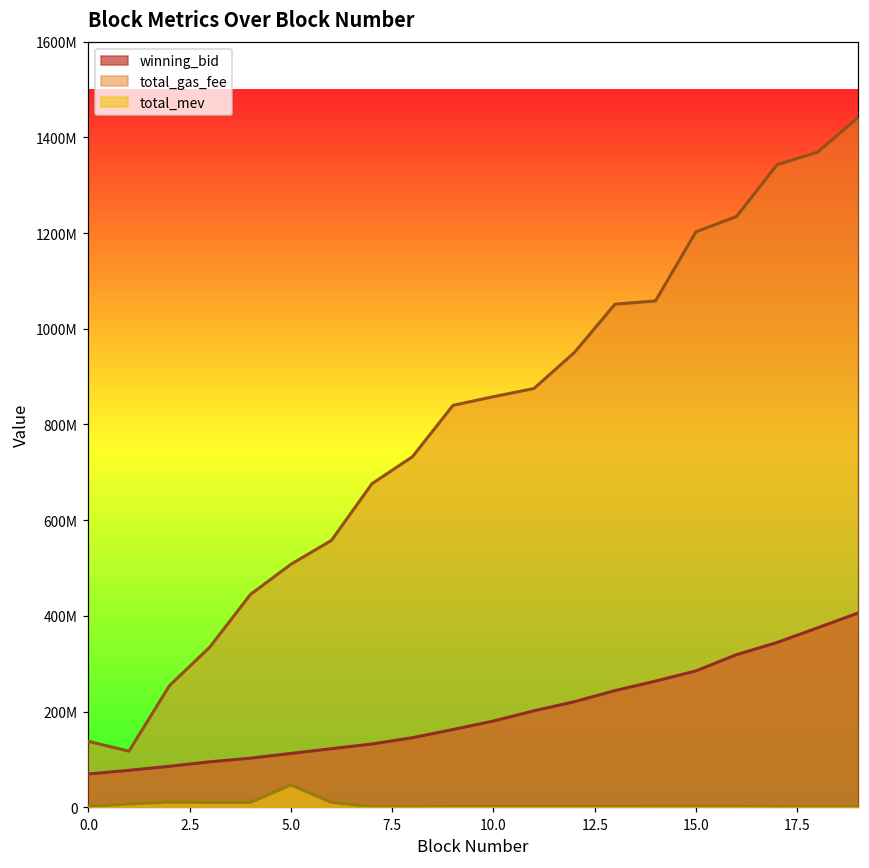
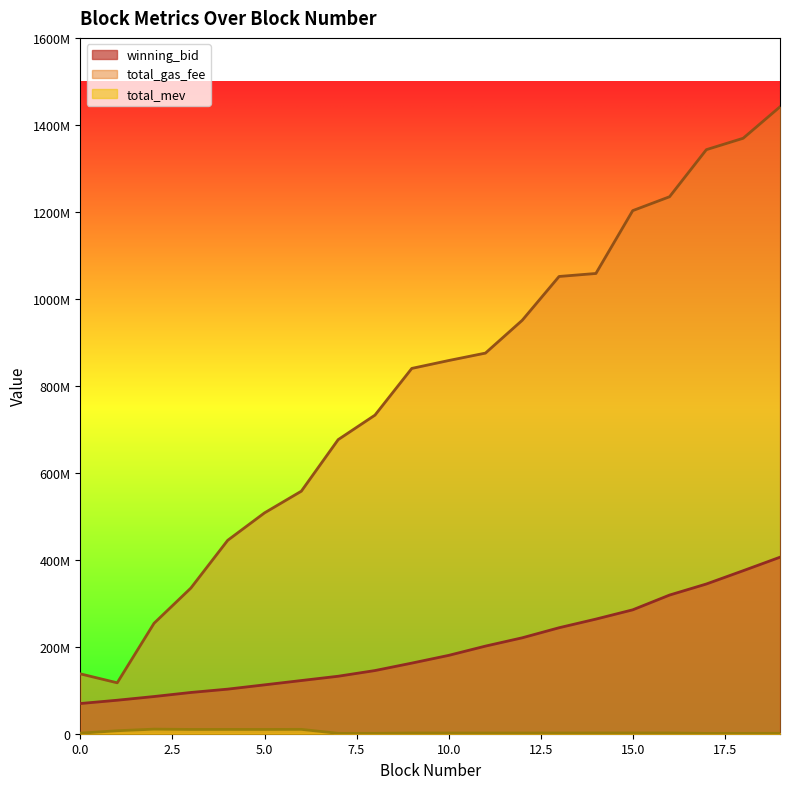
  {
    "total_mev": {
      "0.0": 0,
-     "5.0": 50000000,
+     "5.0": 10000000,
      "10.0": 0,
      "15.0": 0
    }
  }
